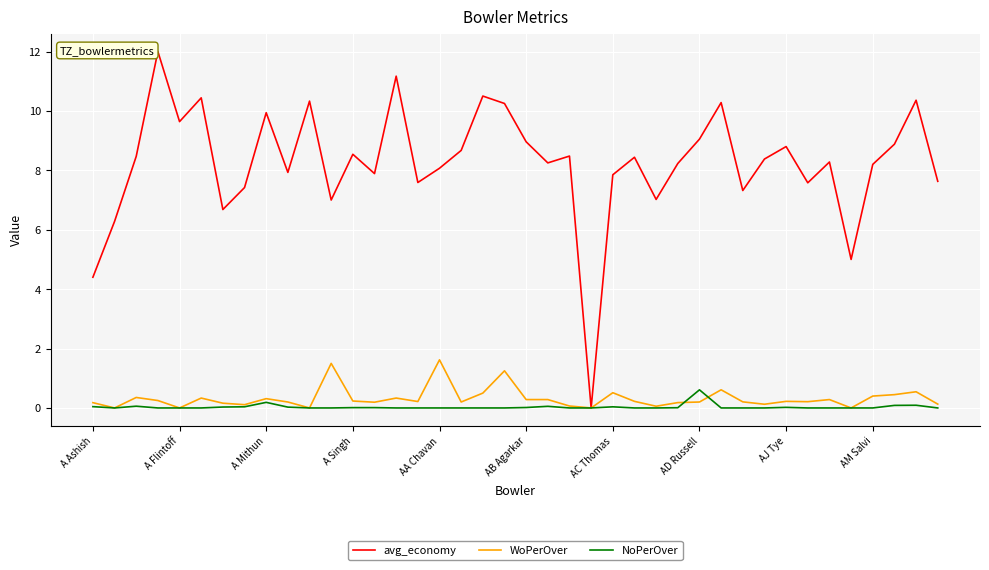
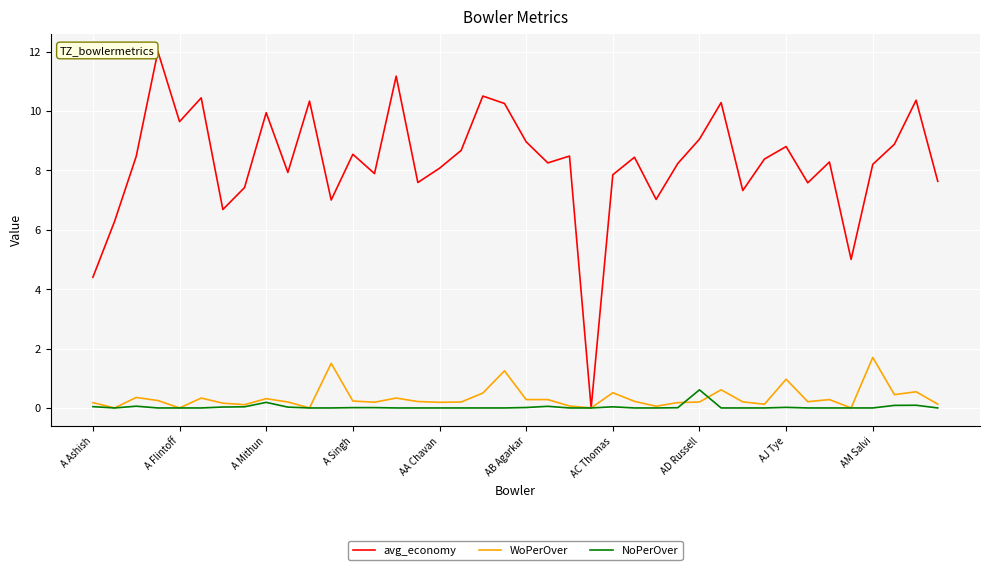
  {
    "avg_economy": {
      "A Ashish": 4.4,
      "A Flintoff": 9.6,
      "A Mithun": 9.9,
      "A Singh": 8.5,
      "AA Chavan": 8.1,
      "AB Agarkar": 9.0,
      "AC Thomas": 7.9,
      "AD Russell": 9.1,
      "AJ Tye": 8.8,
      "AM Salvi": 8.2
    },
    "WoPerOver": {
      "A Ashish": 0.2,
      "A Mithun": 0.3,
      "A Singh": 0.2,
-     "AA Chavan": 1.6,
+     "AA Chavan": 0.2,
      "AB Agarkar": 0.3,
      "AC Thomas": 0.5,
      "AD Russell": 0.2,
-     "AJ Tye": 0.2,
-     "AM Salvi": 0.4
+     "AJ Tye": 1.0,
+     "AM Salvi": 1.7
    },
    "NoPerOver": {
      "A Ashish": 0.0,
      "A Mithun": 0.2,
      "A Singh": 0.0,
      "AA Chavan": 0.0,
      "AB Agarkar": 0.0,
      "AC Thomas": 0.0,
      "AD Russell": 0.6,
      "AJ Tye": 0.0,
      "AM Salvi": 0.0
    }
  }
